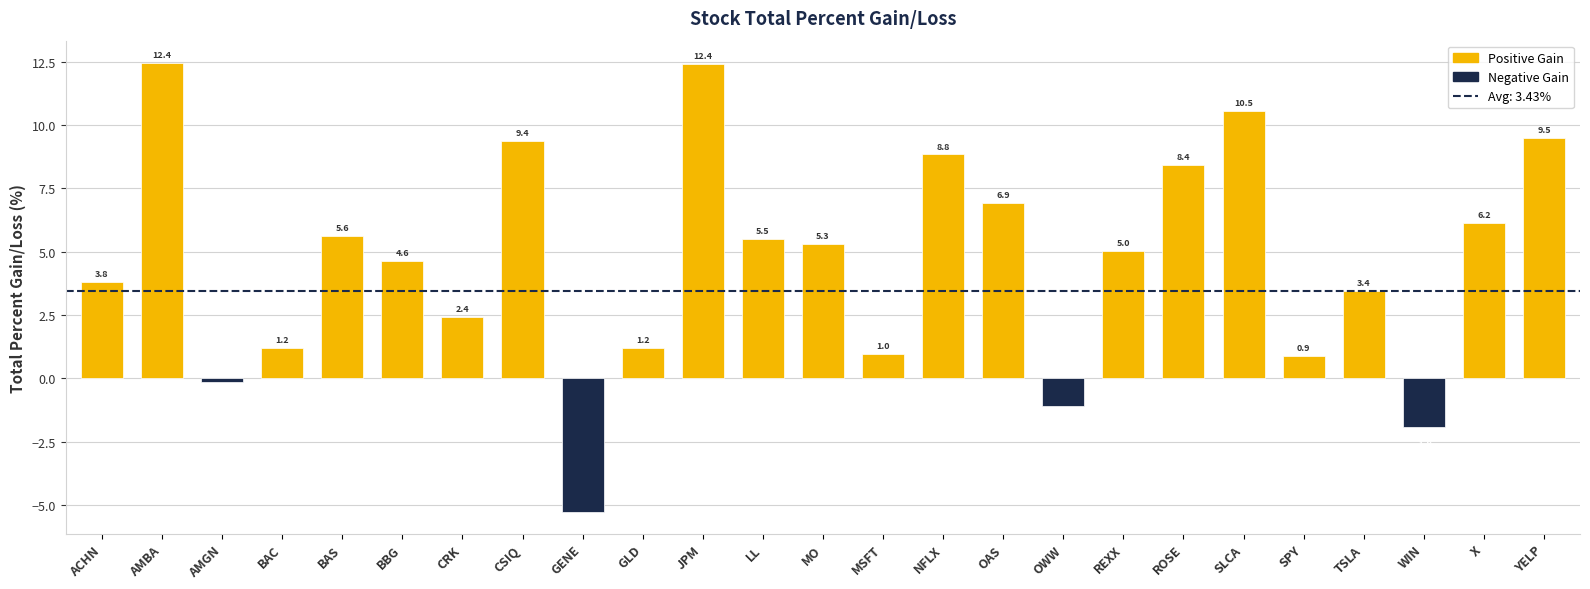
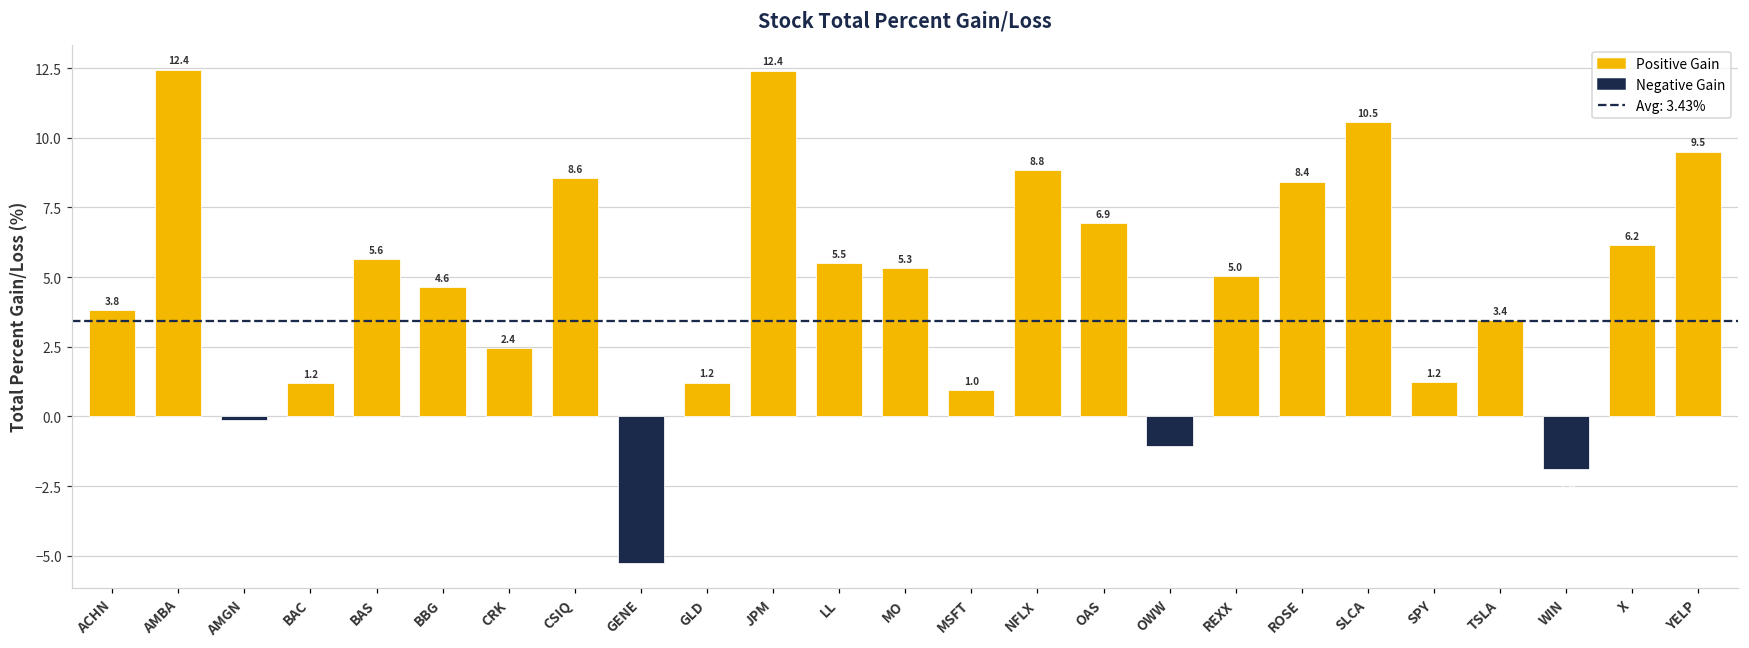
  {
    "ACHN": 3.8,
    "AMBA": 12.4,
    "BAC": 1.2,
    "BAS": 5.6,
    "BBG": 4.6,
    "CRK": 2.4,
-   "CSIQ": 9.4,
+   "CSIQ": 8.6,
    "GLD": 1.2,
    "JPM": 12.4,
    "LL": 5.5,
    "MO": 5.3,
    "MSFT": 1.0,
    "NFLX": 8.8,
    "OAS": 6.9,
    "REXX": 5.0,
    "ROSE": 8.4,
    "SLCA": 10.5,
-   "SPY": 0.9,
+   "SPY": 1.2,
    "TSLA": 3.4,
    "X": 6.2,
    "YELP": 9.5
  }
